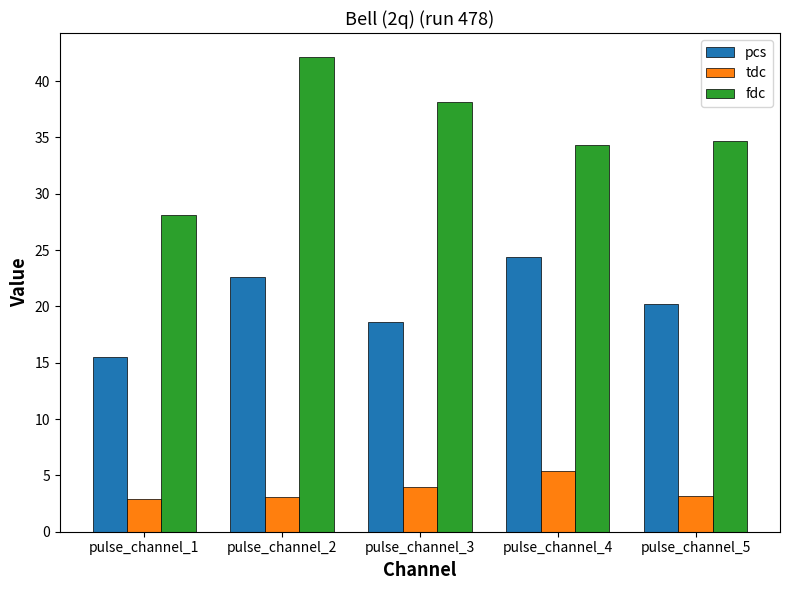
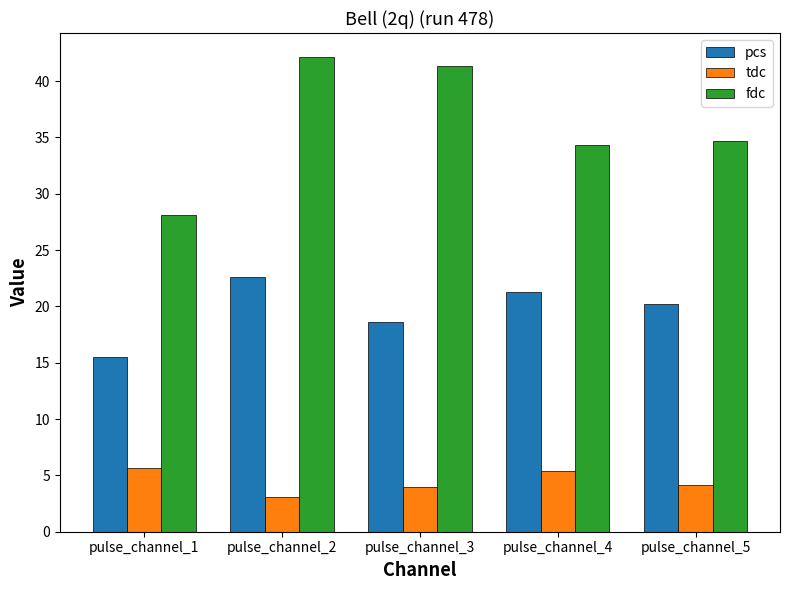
  {
    "pcs": {
      "pulse_channel_1": 15.5,
      "pulse_channel_2": 22.6,
      "pulse_channel_3": 18.6,
-     "pulse_channel_4": 24.4,
+     "pulse_channel_4": 21.3,
      "pulse_channel_5": 20.2
    },
    "tdc": {
-     "pulse_channel_1": 2.9,
+     "pulse_channel_1": 5.7,
      "pulse_channel_2": 3.1,
      "pulse_channel_3": 4.0,
      "pulse_channel_4": 5.4,
-     "pulse_channel_5": 3.1
+     "pulse_channel_5": 4.2
    },
    "fdc": {
      "pulse_channel_1": 28.1,
      "pulse_channel_2": 42.2,
-     "pulse_channel_3": 38.1,
+     "pulse_channel_3": 41.3,
      "pulse_channel_4": 34.3,
      "pulse_channel_5": 34.7
    }
  }
